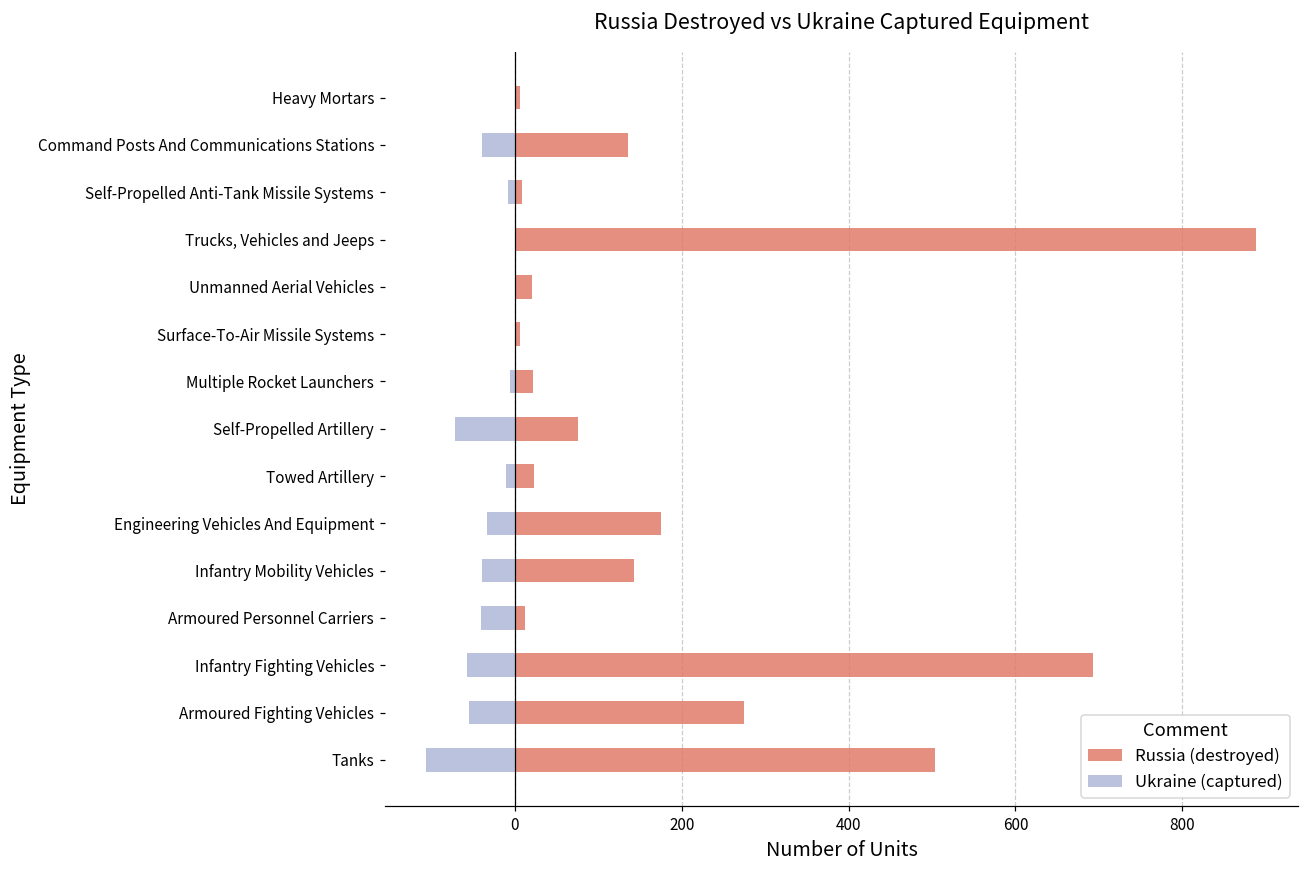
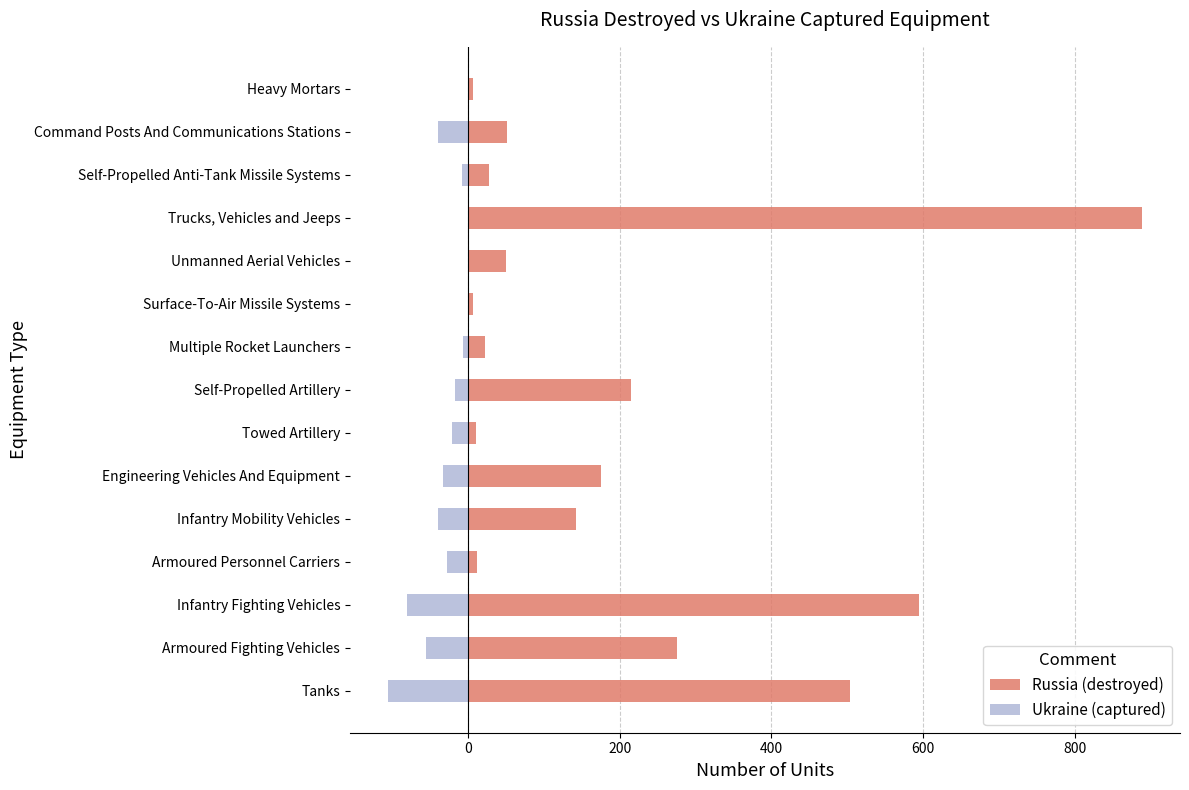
  {
    "Russia (destroyed)": {
      "Heavy Mortars": 10,
-     "Command Posts And Communications Stations": 140,
-     "Self-Propelled Anti-Tank Missile Systems": 10,
+     "Command Posts And Communications Stations": 50,
+     "Self-Propelled Anti-Tank Missile Systems": 30,
      "Trucks, Vehicles and Jeeps": 890,
-     "Unmanned Aerial Vehicles": 20,
+     "Unmanned Aerial Vehicles": 50,
      "Surface-To-Air Missile Systems": 10,
      "Multiple Rocket Launchers": 20,
-     "Self-Propelled Artillery": 80,
-     "Towed Artillery": 20,
+     "Self-Propelled Artillery": 220,
+     "Towed Artillery": 10,
      "Engineering Vehicles And Equipment": 180,
      "Infantry Mobility Vehicles": 140,
      "Armoured Personnel Carriers": 10,
-     "Infantry Fighting Vehicles": 690,
+     "Infantry Fighting Vehicles": 600,
      "Armoured Fighting Vehicles": 280,
      "Tanks": 500
    },
    "Ukraine (captured)": {
      "Heavy Mortars": 0,
      "Command Posts And Communications Stations": -40,
      "Self-Propelled Anti-Tank Missile Systems": -10,
      "Trucks, Vehicles and Jeeps": 0,
      "Unmanned Aerial Vehicles": 0,
      "Surface-To-Air Missile Systems": 0,
      "Multiple Rocket Launchers": -10,
-     "Self-Propelled Artillery": -70,
-     "Towed Artillery": -10,
+     "Self-Propelled Artillery": -20,
+     "Towed Artillery": -20,
      "Engineering Vehicles And Equipment": -30,
      "Infantry Mobility Vehicles": -40,
-     "Armoured Personnel Carriers": -40,
-     "Infantry Fighting Vehicles": -60,
+     "Armoured Personnel Carriers": -30,
+     "Infantry Fighting Vehicles": -80,
      "Armoured Fighting Vehicles": -60,
      "Tanks": -110
    }
  }
